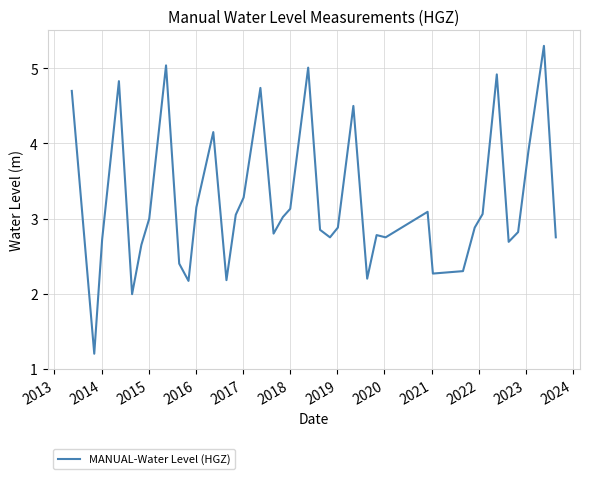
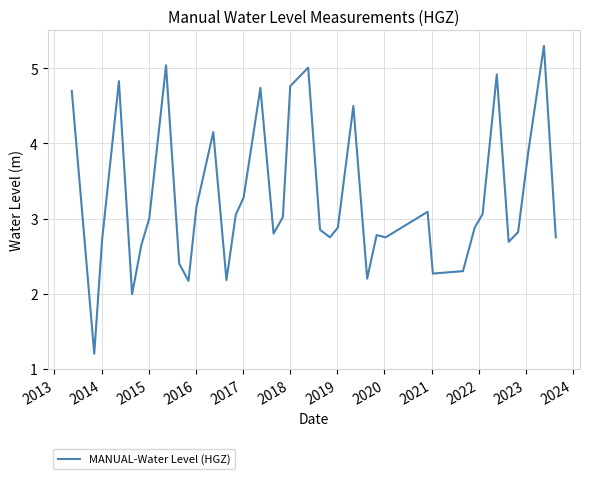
  {
-   "2018": 3.1
+   "2018": 4.8
  }
